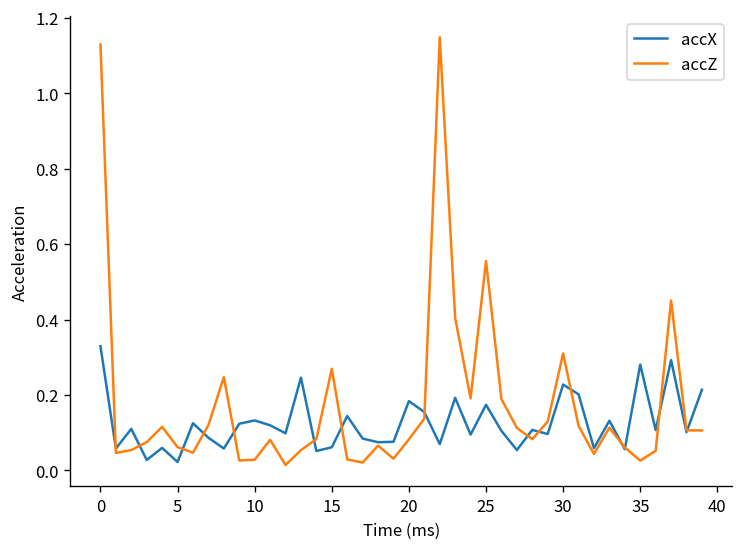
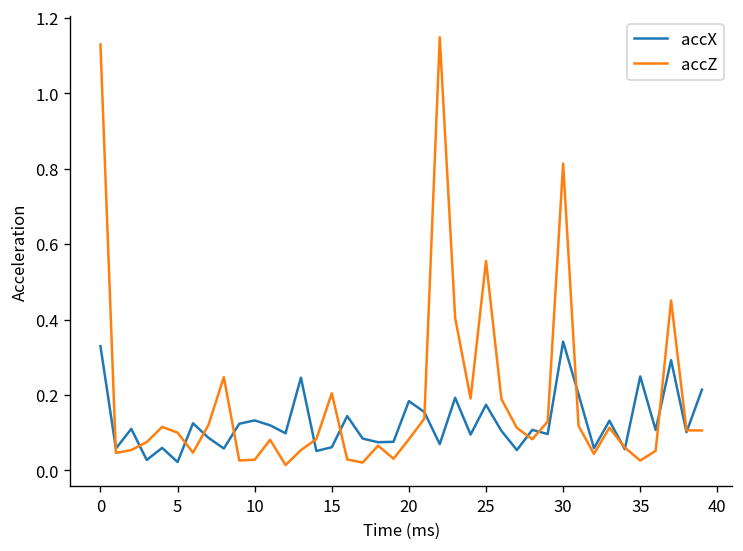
  {
    "accX": {
      "0": 0.33,
      "5": 0.02,
      "10": 0.13,
      "15": 0.06,
      "20": 0.18,
      "25": 0.17,
-     "30": 0.23,
-     "35": 0.28
+     "30": 0.34,
+     "35": 0.25
    },
    "accZ": {
      "0": 1.13,
-     "5": 0.06,
+     "5": 0.10,
      "10": 0.03,
-     "15": 0.27,
+     "15": 0.20,
      "20": 0.08,
      "25": 0.56,
-     "30": 0.31,
+     "30": 0.81,
      "35": 0.03
    }
  }
